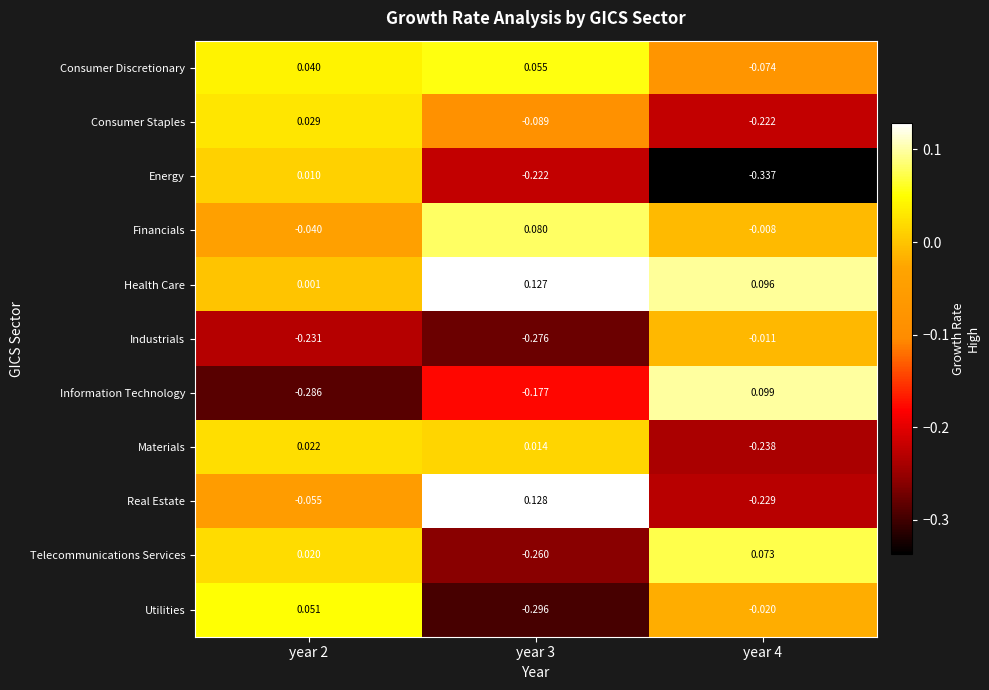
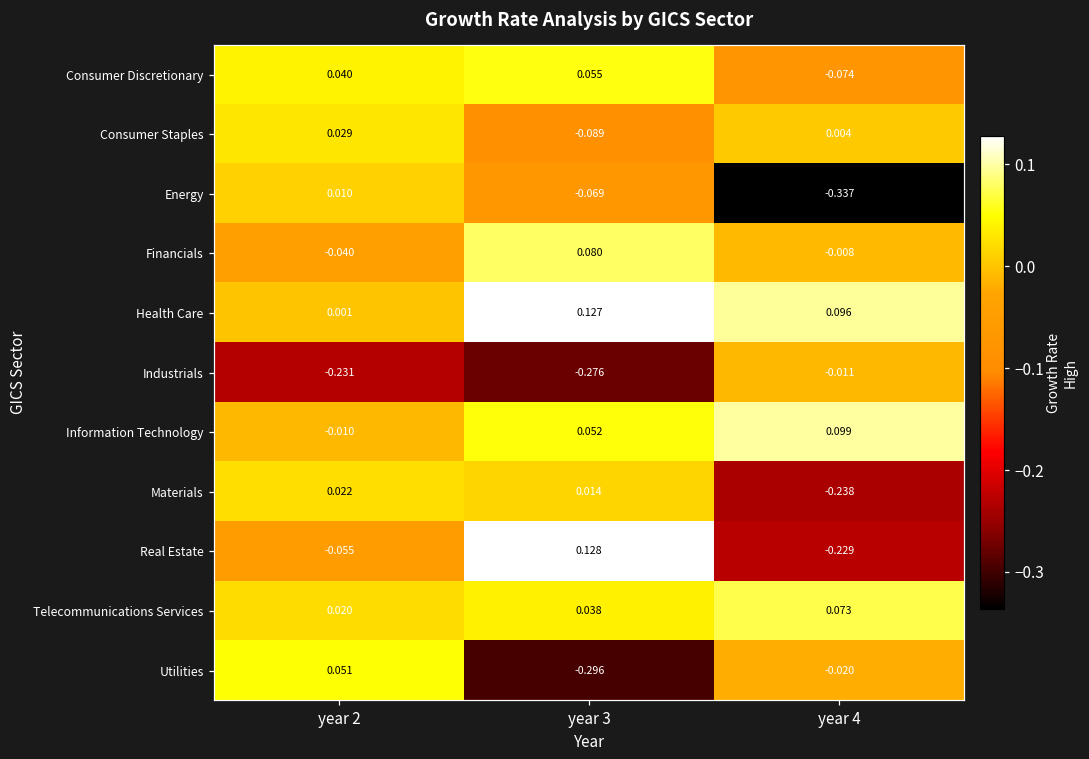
  {
    "Consumer Discretionary": {
      "year 2": 0.040,
      "year 3": 0.055,
      "year 4": -0.074
    },
    "Consumer Staples": {
      "year 2": 0.029,
      "year 3": -0.089,
-     "year 4": -0.222
+     "year 4": 0.004
    },
    "Energy": {
      "year 2": 0.010,
-     "year 3": -0.222,
+     "year 3": -0.069,
      "year 4": -0.337
    },
    "Financials": {
      "year 2": -0.040,
      "year 3": 0.080,
      "year 4": -0.008
    },
    "Health Care": {
      "year 2": 0.001,
      "year 3": 0.127,
      "year 4": 0.096
    },
    "Industrials": {
      "year 2": -0.231,
      "year 3": -0.276,
      "year 4": -0.011
    },
    "Information Technology": {
-     "year 2": -0.286,
-     "year 3": -0.177,
+     "year 2": -0.010,
+     "year 3": 0.052,
      "year 4": 0.099
    },
    "Materials": {
      "year 2": 0.022,
      "year 3": 0.014,
      "year 4": -0.238
    },
    "Real Estate": {
      "year 2": -0.055,
      "year 3": 0.128,
      "year 4": -0.229
    },
    "Telecommunications Services": {
      "year 2": 0.020,
-     "year 3": -0.260,
+     "year 3": 0.038,
      "year 4": 0.073
    },
    "Utilities": {
      "year 2": 0.051,
      "year 3": -0.296,
      "year 4": -0.020
    }
  }
